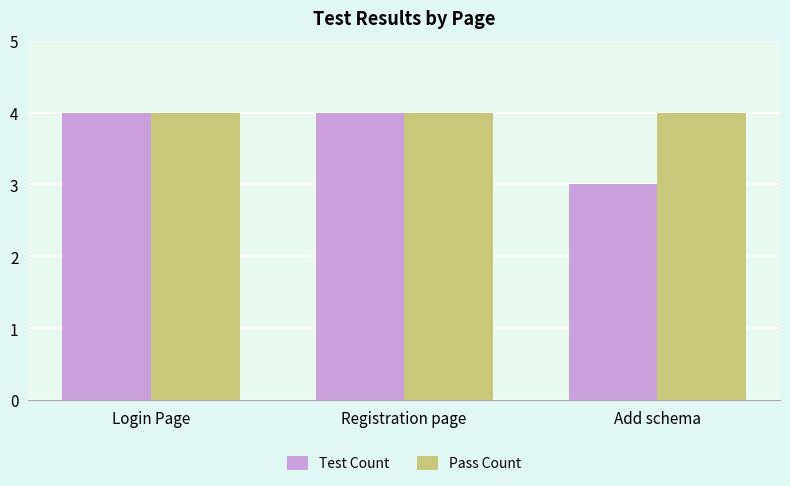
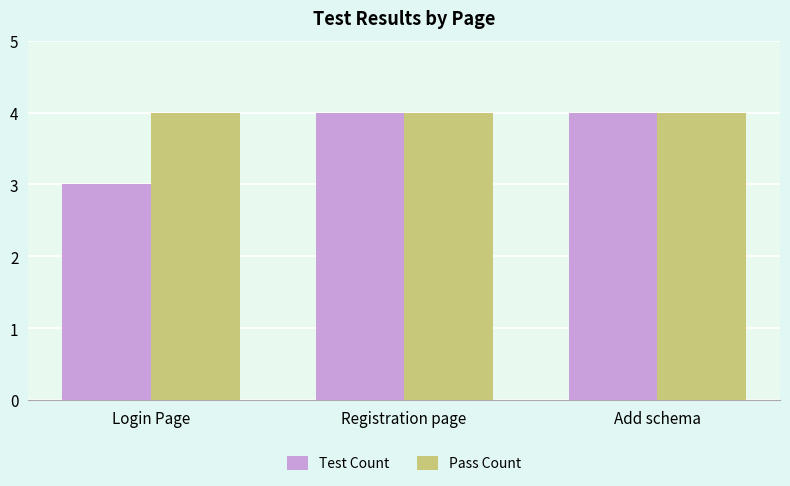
  {
    "Test Count": {
-     "Login Page": 4,
+     "Login Page": 3,
      "Registration page": 4,
-     "Add schema": 3
+     "Add schema": 4
    },
    "Pass Count": {
      "Login Page": 4,
      "Registration page": 4,
      "Add schema": 4
    }
  }
